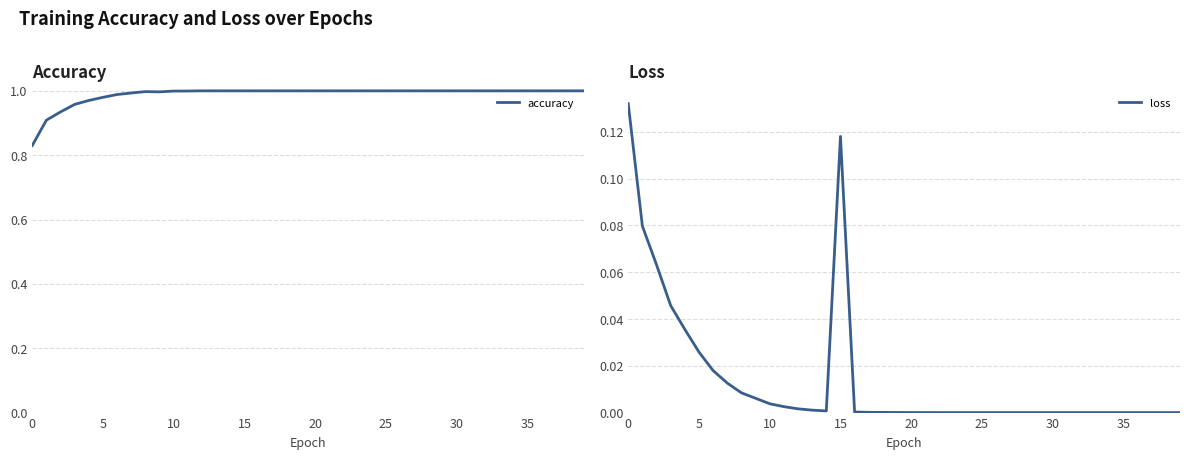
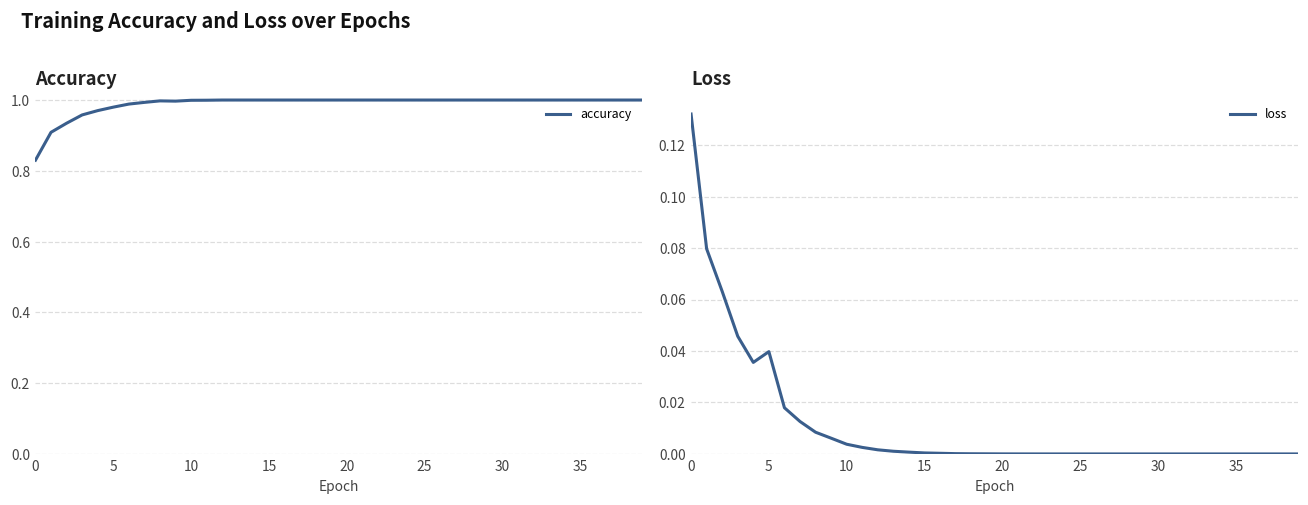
  {
    "Accuracy": {
      "0": 0.83,
      "5": 0.98,
      "10": 1.00,
      "15": 1.00,
      "20": 1.00,
      "25": 1.00,
      "30": 1.00,
      "35": 1.00
    },
    "Loss": {
      "0": 0.132,
-     "5": 0.026,
+     "5": 0.040,
      "10": 0.004,
-     "15": 0.118,
+     "15": 0.000,
      "20": 0.000,
      "25": 0.000,
      "30": 0.000,
      "35": 0.000
    }
  }
